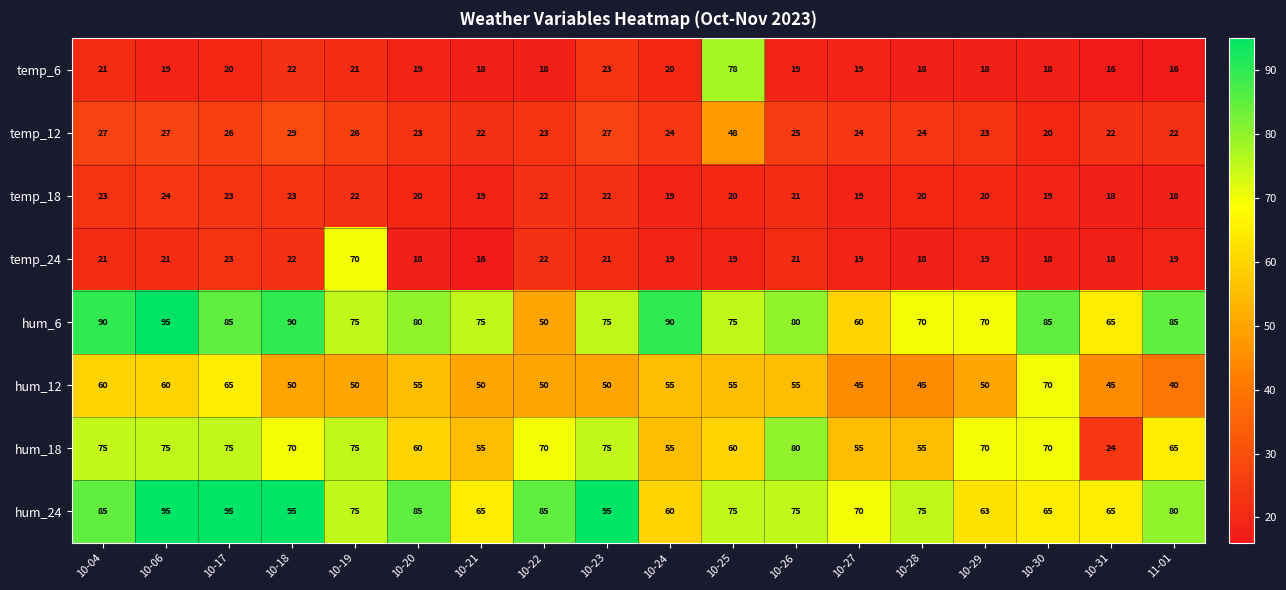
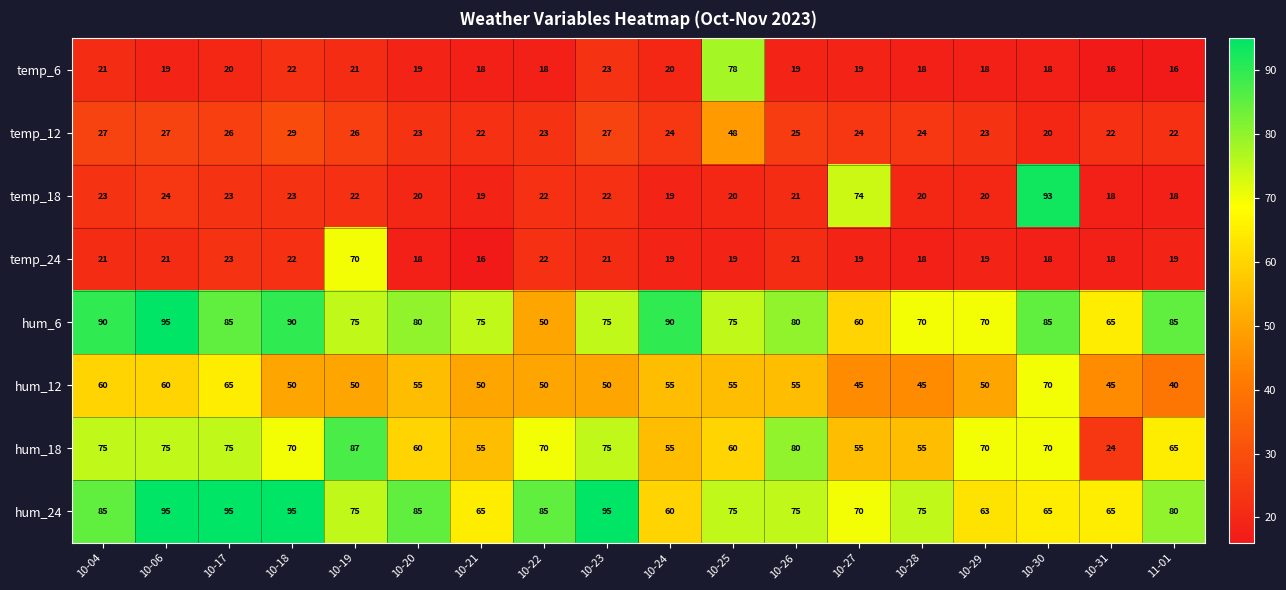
  {
    "temp_6": {
      "10-04": 21,
      "10-06": 19,
      "10-17": 20,
      "10-18": 22,
      "10-19": 21,
      "10-20": 19,
      "10-21": 18,
      "10-22": 18,
      "10-23": 23,
      "10-24": 20,
      "10-25": 78,
      "10-26": 19,
      "10-27": 19,
      "10-28": 18,
      "10-29": 18,
      "10-30": 18,
      "10-31": 16,
      "11-01": 16
    },
    "temp_12": {
      "10-04": 27,
      "10-06": 27,
      "10-17": 26,
      "10-18": 29,
      "10-19": 26,
      "10-20": 23,
      "10-21": 22,
      "10-22": 23,
      "10-23": 27,
      "10-24": 24,
      "10-25": 48,
      "10-26": 25,
      "10-27": 24,
      "10-28": 24,
      "10-29": 23,
      "10-30": 20,
      "10-31": 22,
      "11-01": 22
    },
    "temp_18": {
      "10-04": 23,
      "10-06": 24,
      "10-17": 23,
      "10-18": 23,
      "10-19": 22,
      "10-20": 20,
      "10-21": 19,
      "10-22": 22,
      "10-23": 22,
      "10-24": 19,
      "10-25": 20,
      "10-26": 21,
-     "10-27": 19,
+     "10-27": 74,
      "10-28": 20,
      "10-29": 20,
-     "10-30": 19,
+     "10-30": 93,
      "10-31": 18,
      "11-01": 18
    },
    "temp_24": {
      "10-04": 21,
      "10-06": 21,
      "10-17": 23,
      "10-18": 22,
      "10-19": 70,
      "10-20": 18,
      "10-21": 16,
      "10-22": 22,
      "10-23": 21,
      "10-24": 19,
      "10-25": 19,
      "10-26": 21,
      "10-27": 19,
      "10-28": 18,
      "10-29": 19,
      "10-30": 18,
      "10-31": 18,
      "11-01": 19
    },
    "hum_6": {
      "10-04": 90,
      "10-06": 95,
      "10-17": 85,
      "10-18": 90,
      "10-19": 75,
      "10-20": 80,
      "10-21": 75,
      "10-22": 50,
      "10-23": 75,
      "10-24": 90,
      "10-25": 75,
      "10-26": 80,
      "10-27": 60,
      "10-28": 70,
      "10-29": 70,
      "10-30": 85,
      "10-31": 65,
      "11-01": 85
    },
    "hum_12": {
      "10-04": 60,
      "10-06": 60,
      "10-17": 65,
      "10-18": 50,
      "10-19": 50,
      "10-20": 55,
      "10-21": 50,
      "10-22": 50,
      "10-23": 50,
      "10-24": 55,
      "10-25": 55,
      "10-26": 55,
      "10-27": 45,
      "10-28": 45,
      "10-29": 50,
      "10-30": 70,
      "10-31": 45,
      "11-01": 40
    },
    "hum_18": {
      "10-04": 75,
      "10-06": 75,
      "10-17": 75,
      "10-18": 70,
-     "10-19": 75,
+     "10-19": 87,
      "10-20": 60,
      "10-21": 55,
      "10-22": 70,
      "10-23": 75,
      "10-24": 55,
      "10-25": 60,
      "10-26": 80,
      "10-27": 55,
      "10-28": 55,
      "10-29": 70,
      "10-30": 70,
      "10-31": 24,
      "11-01": 65
    },
    "hum_24": {
      "10-04": 85,
      "10-06": 95,
      "10-17": 95,
      "10-18": 95,
      "10-19": 75,
      "10-20": 85,
      "10-21": 65,
      "10-22": 85,
      "10-23": 95,
      "10-24": 60,
      "10-25": 75,
      "10-26": 75,
      "10-27": 70,
      "10-28": 75,
      "10-29": 63,
      "10-30": 65,
      "10-31": 65,
      "11-01": 80
    }
  }
